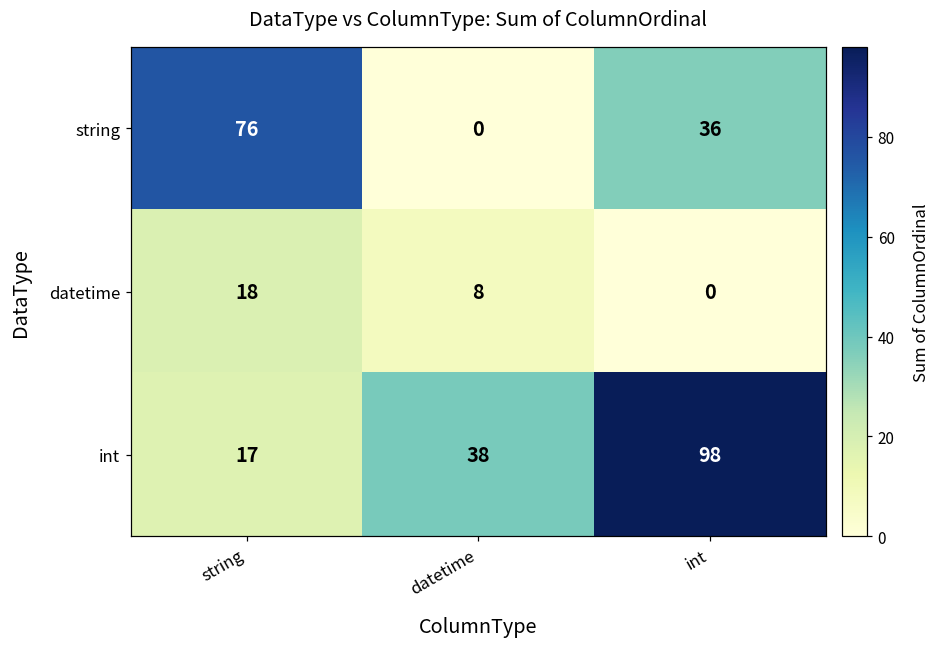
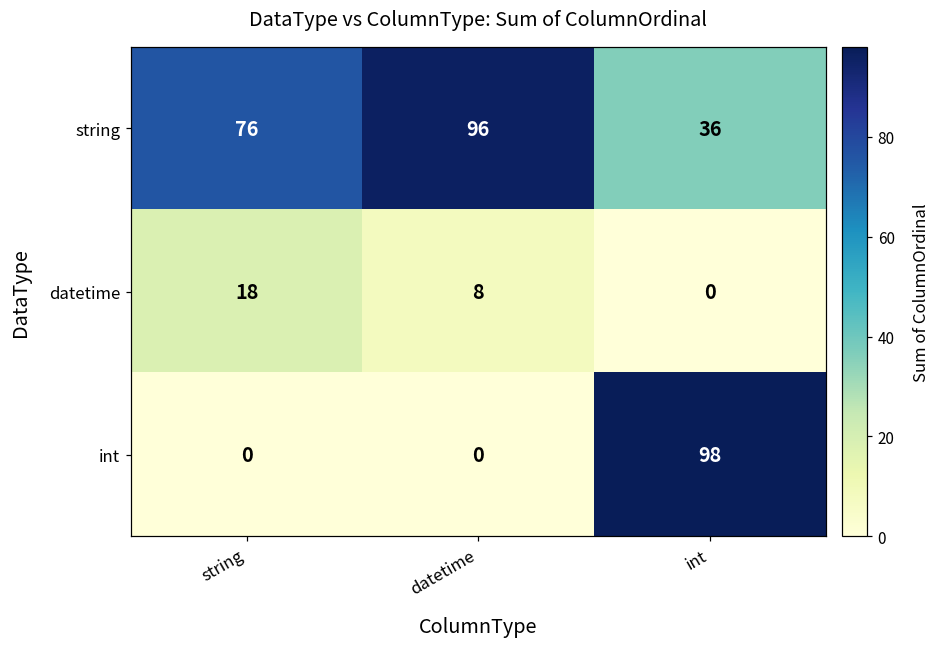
  {
    "string": {
      "string": 76,
-     "datetime": 0,
+     "datetime": 96,
      "int": 36
    },
    "datetime": {
      "string": 18,
      "datetime": 8,
      "int": 0
    },
    "int": {
-     "string": 17,
-     "datetime": 38,
+     "string": 0,
+     "datetime": 0,
      "int": 98
    }
  }
